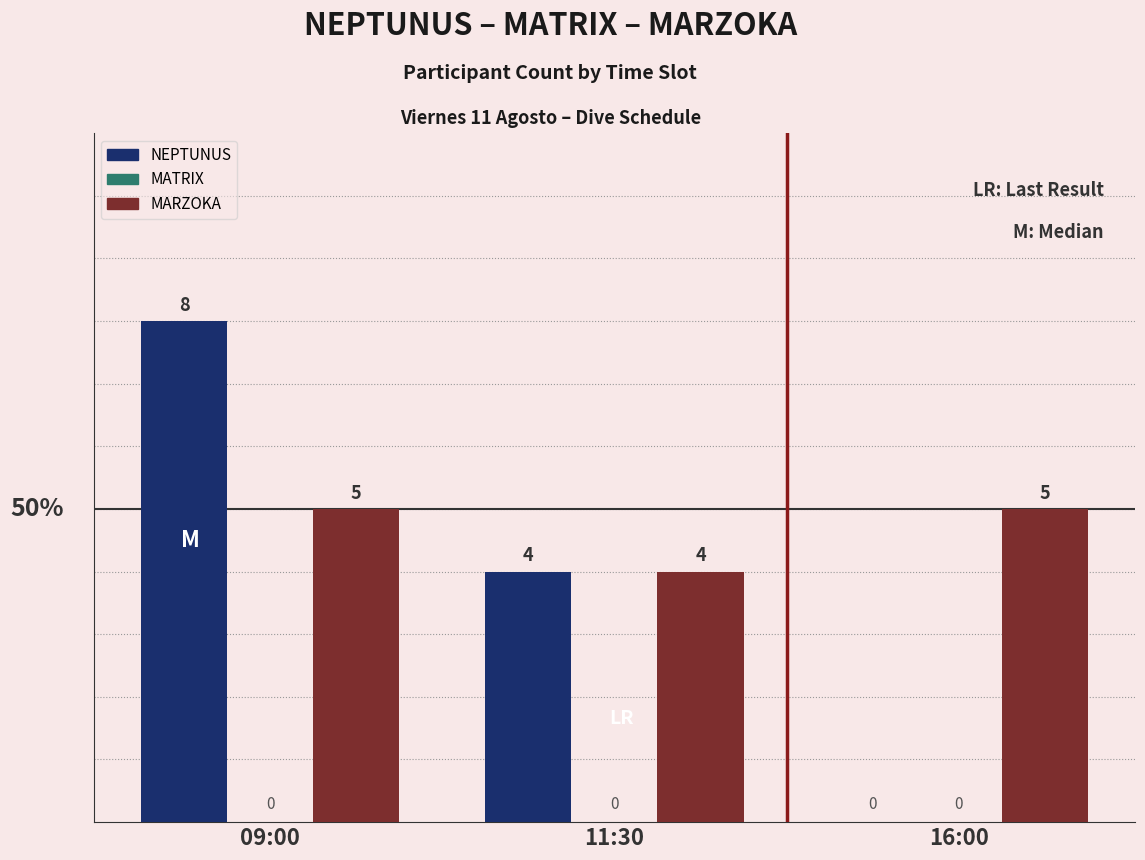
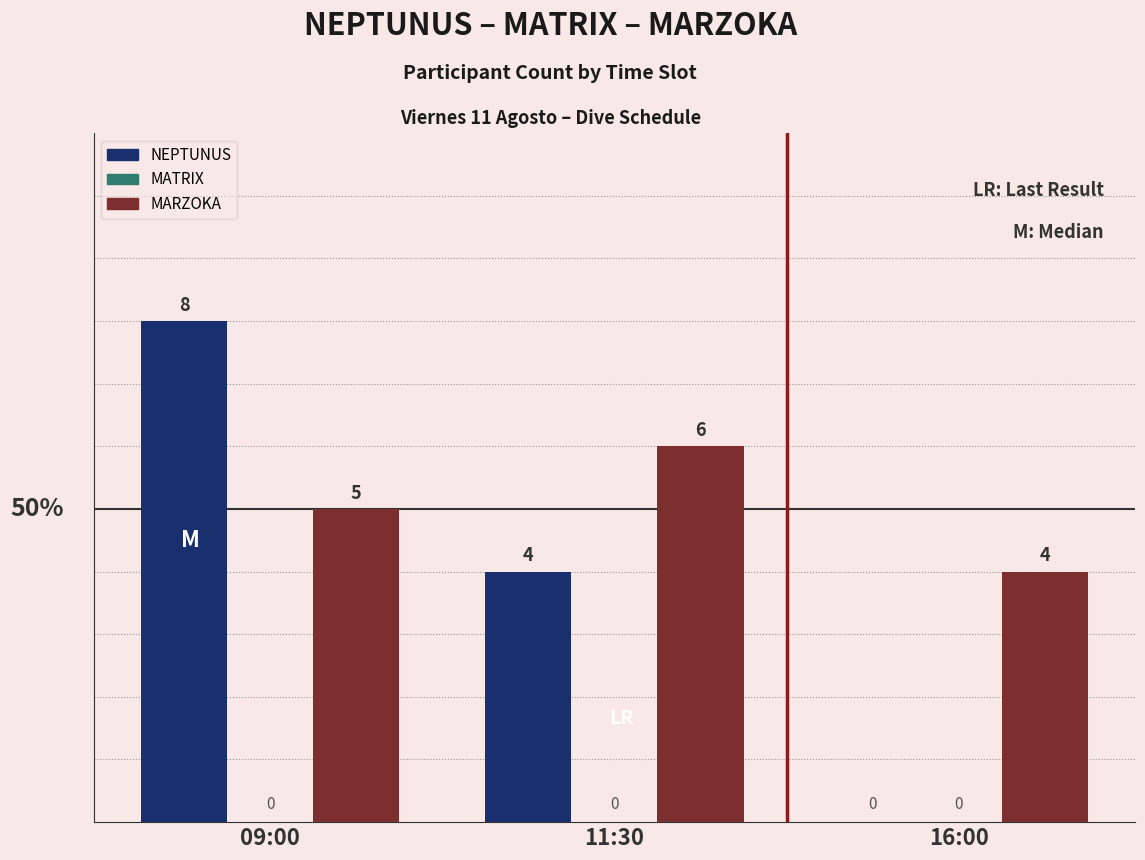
  {
    "NEPTUNUS": {
      "09:00": 8,
      "11:30": 4,
      "16:00": 0
    },
    "MATRIX": {
      "09:00": 0,
      "11:30": 0,
      "16:00": 0
    },
    "MARZOKA": {
      "09:00": 5,
-     "11:30": 4,
-     "16:00": 5
+     "11:30": 6,
+     "16:00": 4
    }
  }
